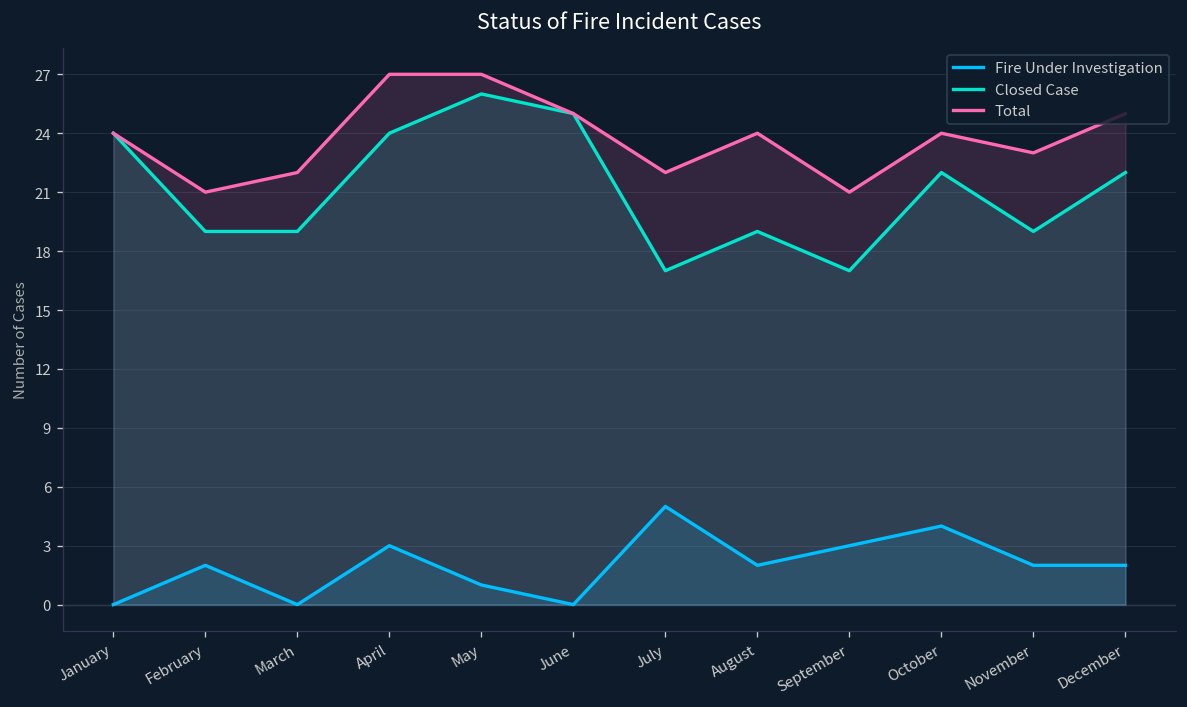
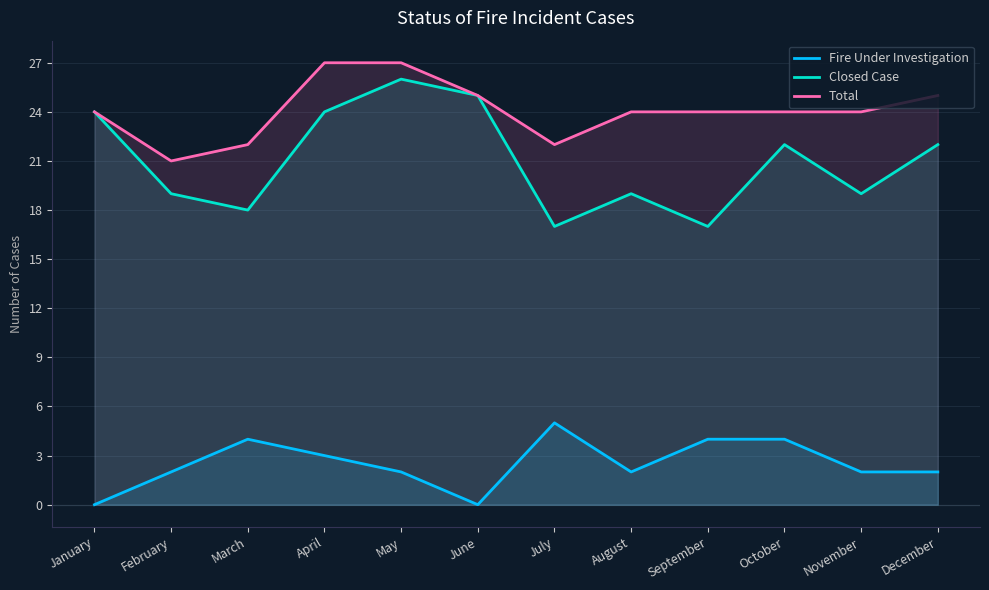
  {
    "Fire Under Investigation": {
      "January": 0,
      "February": 2,
-     "March": 0,
+     "March": 4,
      "April": 3,
-     "May": 1,
+     "May": 2,
      "June": 0,
      "July": 5,
      "August": 2,
-     "September": 3,
+     "September": 4,
      "October": 4,
      "November": 2,
      "December": 2
    },
    "Closed Case": {
      "February": 19,
-     "March": 19,
+     "March": 18,
      "April": 24,
      "May": 26,
      "July": 17,
      "August": 19,
      "September": 17,
      "October": 22,
      "November": 19,
      "December": 22
    },
    "Total": {
      "February": 21,
      "March": 22,
      "April": 27,
      "May": 27,
      "July": 22,
      "August": 24,
-     "September": 21,
+     "September": 24,
      "October": 24,
-     "November": 23
+     "November": 24
    }
  }
